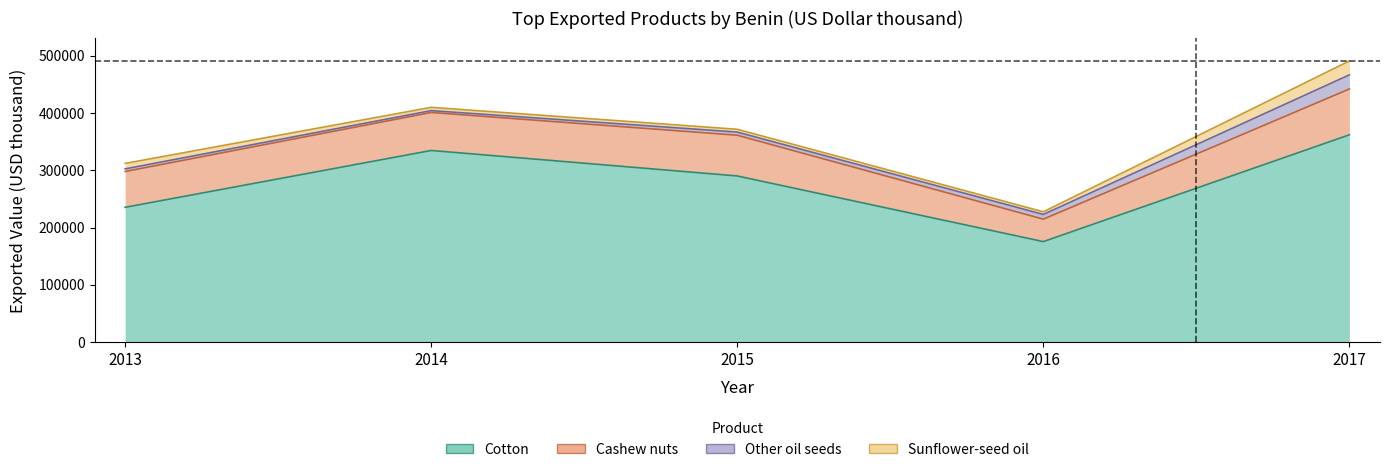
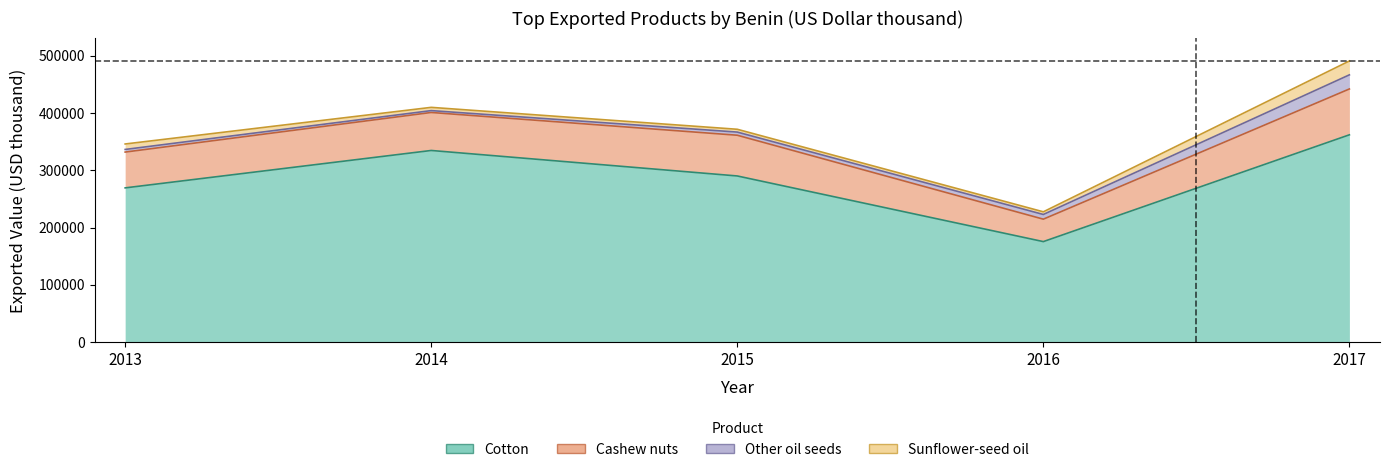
  {
    "Cotton": {
-     "2013": 240000,
+     "2013": 270000,
      "2014": 330000,
      "2015": 290000,
      "2016": 180000,
      "2017": 360000
    },
    "Other oil seeds": {
      "2013": 0,
      "2015": 10000,
      "2016": 10000,
      "2017": 20000
    }
  }
